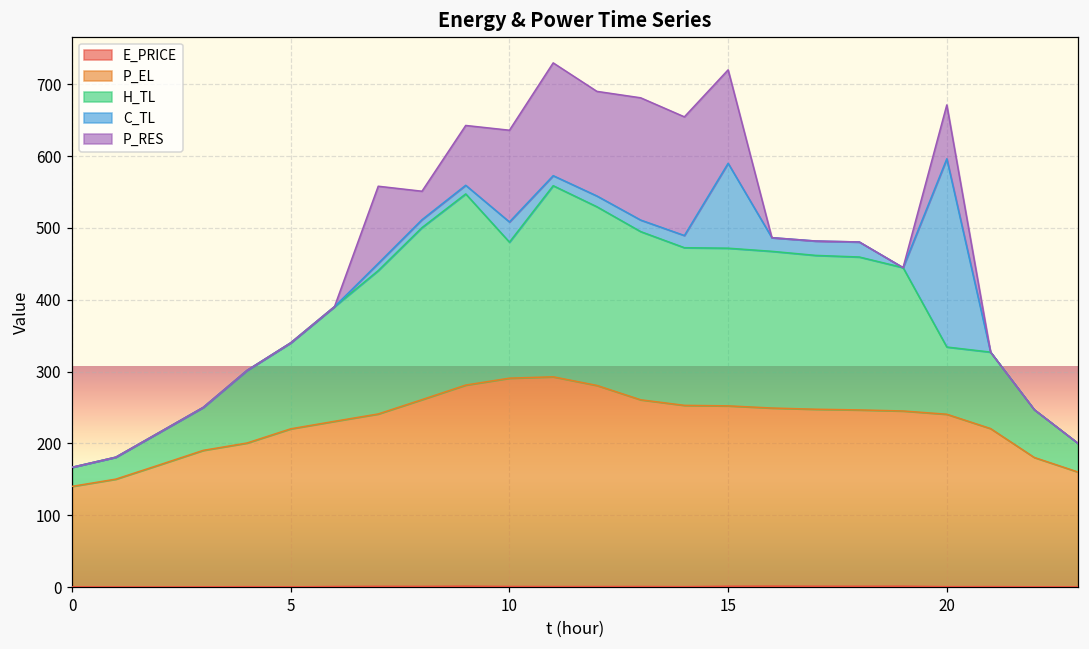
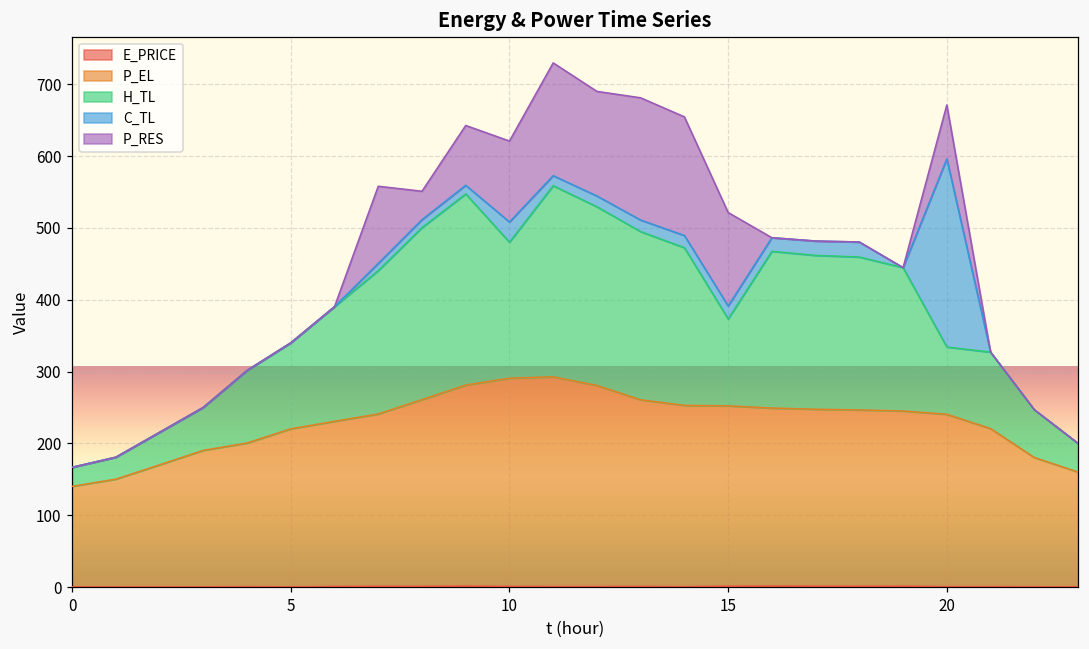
  {
    "H_TL": {
      "10": 190,
-     "15": 220,
+     "15": 120,
      "20": 90
    },
    "C_TL": {
      "10": 30,
-     "15": 120,
+     "15": 20,
      "20": 260
    },
    "P_RES": {
-     "10": 130,
+     "10": 110,
      "15": 130,
      "20": 80
    }
  }
